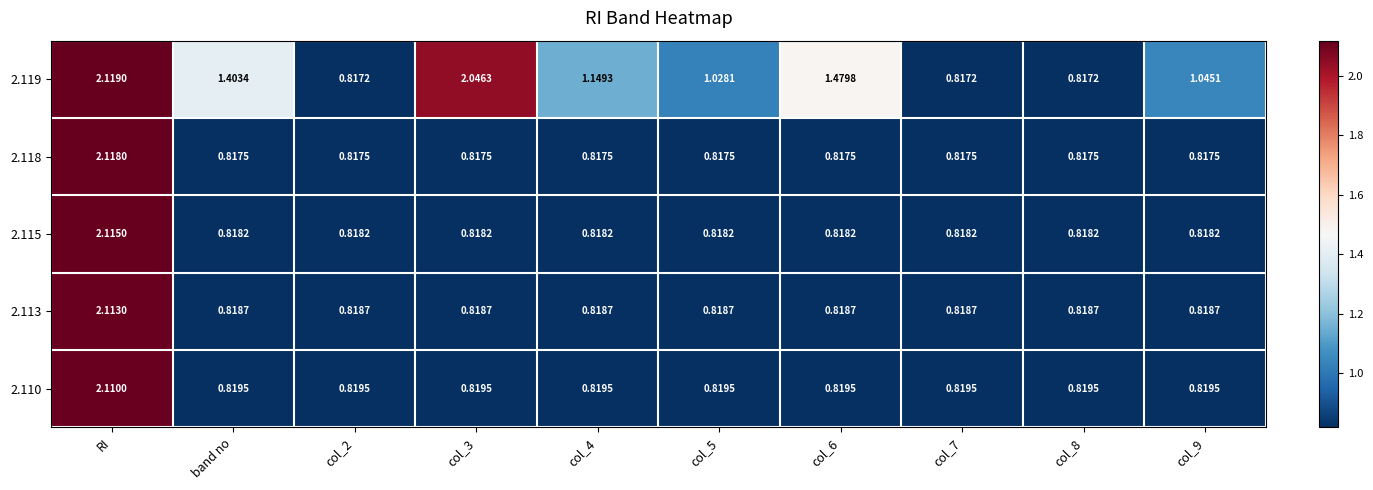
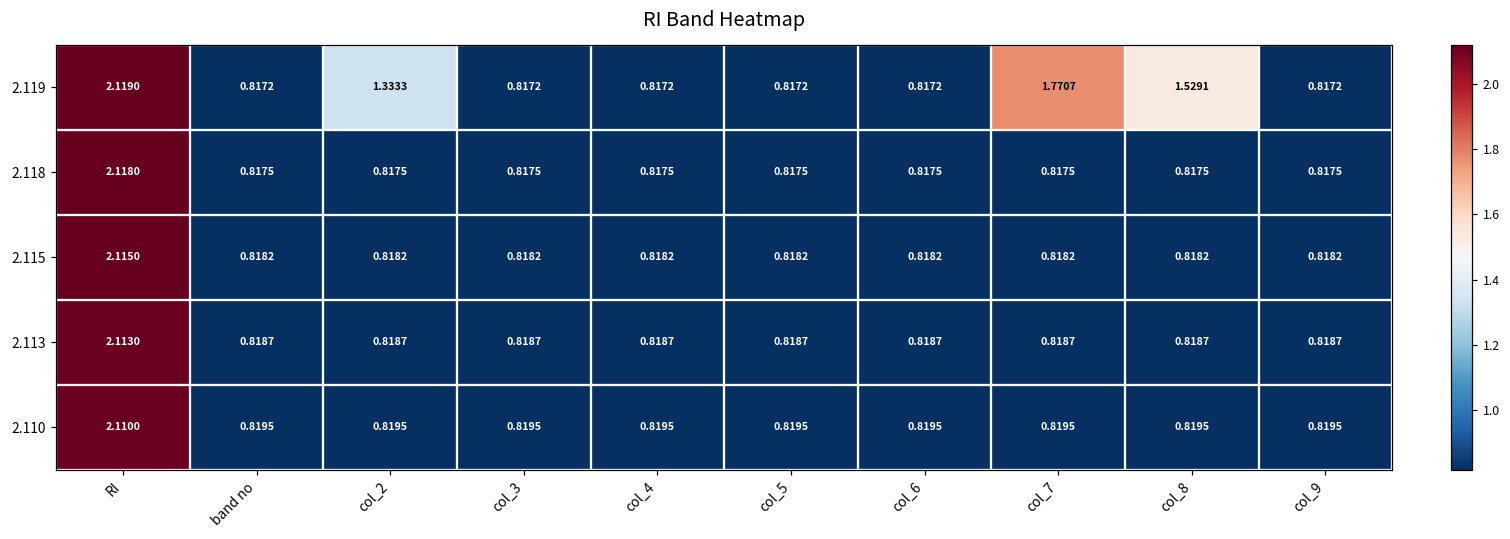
  {
    "2.119": {
      "RI": 2.1190,
-     "band no": 1.4034,
-     "col_2": 0.8172,
-     "col_3": 2.0463,
-     "col_4": 1.1493,
-     "col_5": 1.0281,
-     "col_6": 1.4798,
-     "col_7": 0.8172,
-     "col_8": 0.8172,
-     "col_9": 1.0451
+     "band no": 0.8172,
+     "col_2": 1.3333,
+     "col_3": 0.8172,
+     "col_4": 0.8172,
+     "col_5": 0.8172,
+     "col_6": 0.8172,
+     "col_7": 1.7707,
+     "col_8": 1.5291,
+     "col_9": 0.8172
    },
    "2.118": {
      "RI": 2.1180,
      "band no": 0.8175,
      "col_2": 0.8175,
      "col_3": 0.8175,
      "col_4": 0.8175,
      "col_5": 0.8175,
      "col_6": 0.8175,
      "col_7": 0.8175,
      "col_8": 0.8175,
      "col_9": 0.8175
    },
    "2.115": {
      "RI": 2.1150,
      "band no": 0.8182,
      "col_2": 0.8182,
      "col_3": 0.8182,
      "col_4": 0.8182,
      "col_5": 0.8182,
      "col_6": 0.8182,
      "col_7": 0.8182,
      "col_8": 0.8182,
      "col_9": 0.8182
    },
    "2.113": {
      "RI": 2.1130,
      "band no": 0.8187,
      "col_2": 0.8187,
      "col_3": 0.8187,
      "col_4": 0.8187,
      "col_5": 0.8187,
      "col_6": 0.8187,
      "col_7": 0.8187,
      "col_8": 0.8187,
      "col_9": 0.8187
    },
    "2.110": {
      "RI": 2.1100,
      "band no": 0.8195,
      "col_2": 0.8195,
      "col_3": 0.8195,
      "col_4": 0.8195,
      "col_5": 0.8195,
      "col_6": 0.8195,
      "col_7": 0.8195,
      "col_8": 0.8195,
      "col_9": 0.8195
    }
  }
